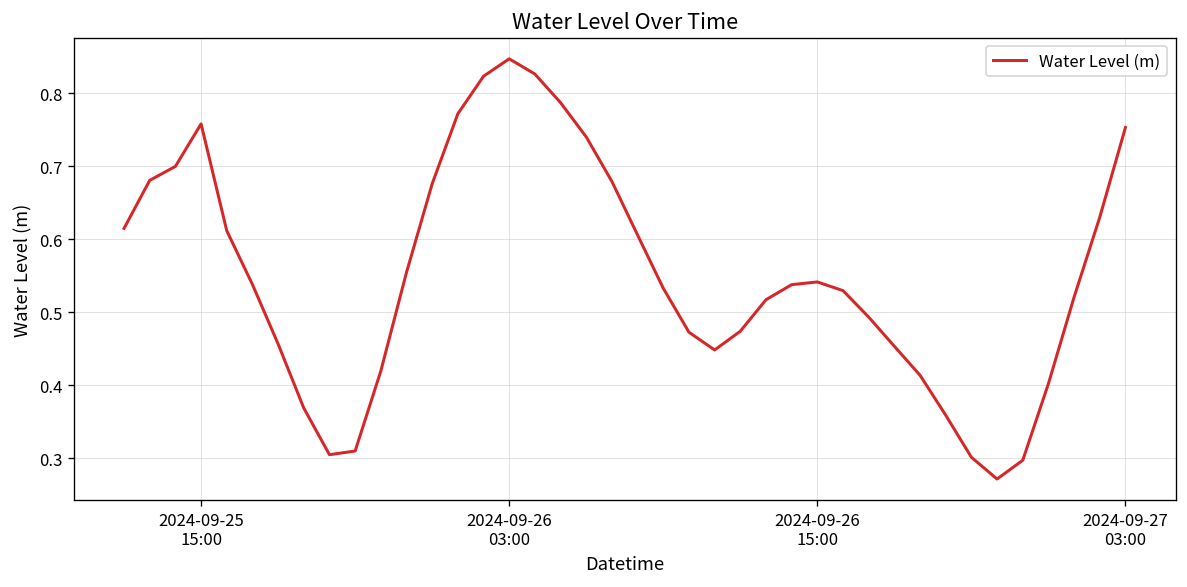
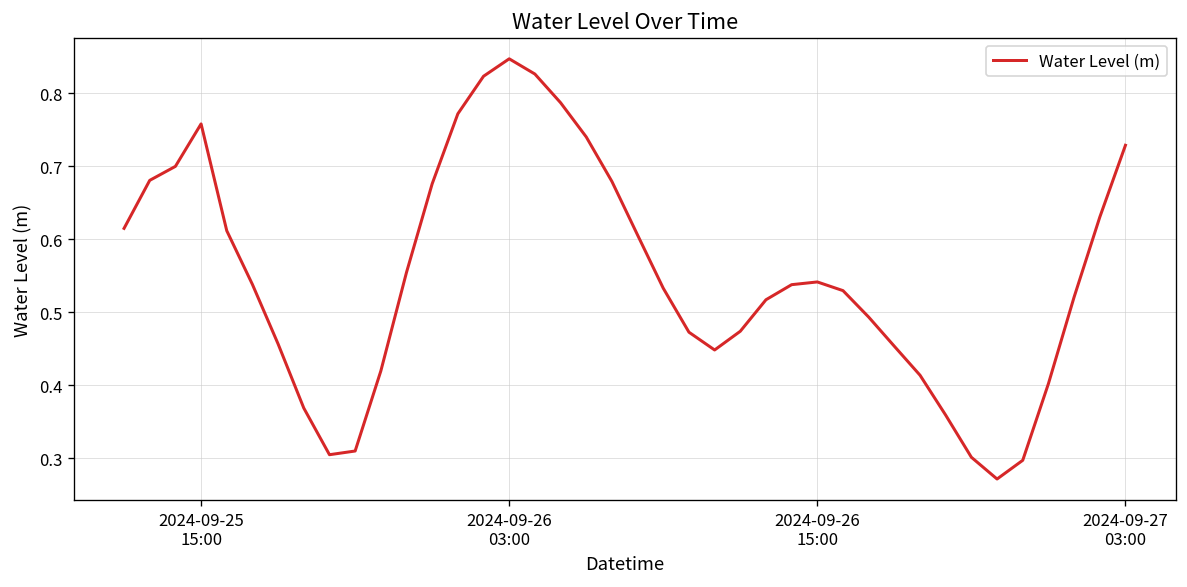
  {
    "2024-09-25 15:00": 0.76,
    "2024-09-26 03:00": 0.85,
    "2024-09-26 15:00": 0.54,
-   "2024-09-27 03:00": 0.75
+   "2024-09-27 03:00": 0.73
  }
